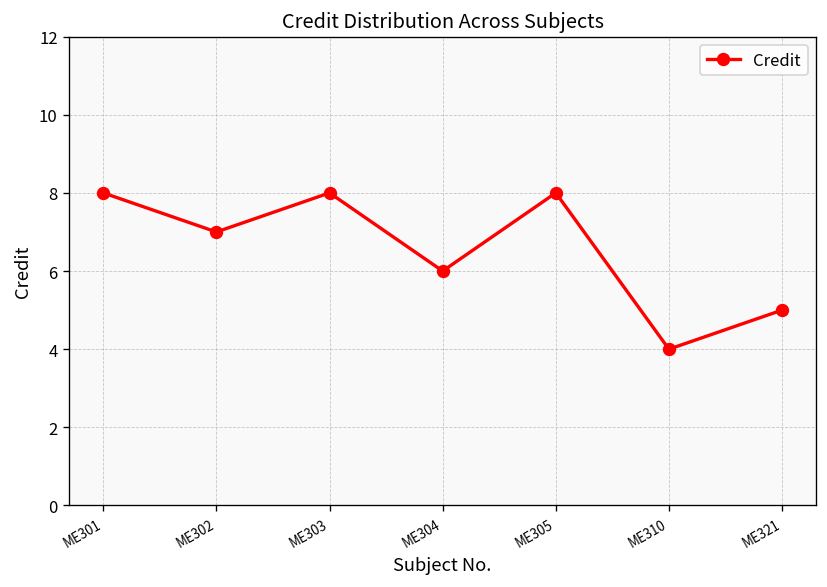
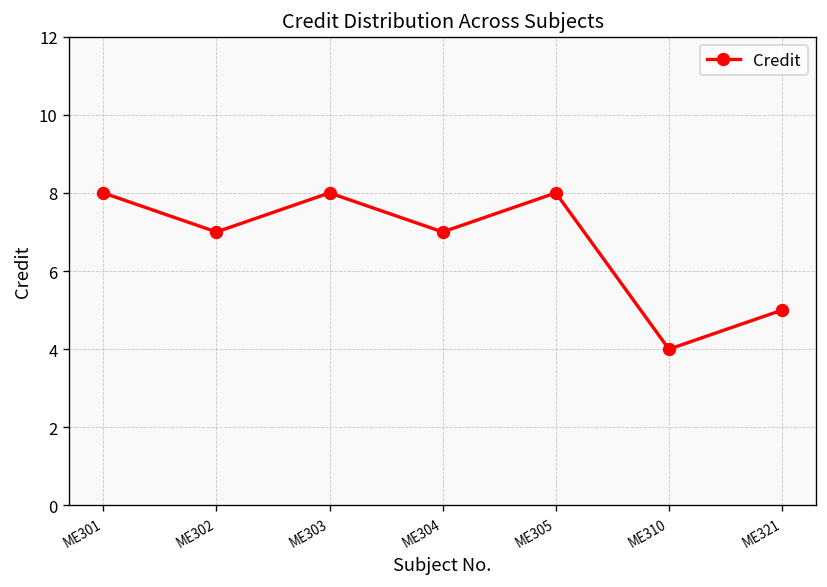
  {
    "ME301": 8,
    "ME302": 7,
    "ME303": 8,
-   "ME304": 6,
+   "ME304": 7,
    "ME305": 8,
    "ME310": 4,
    "ME321": 5
  }
